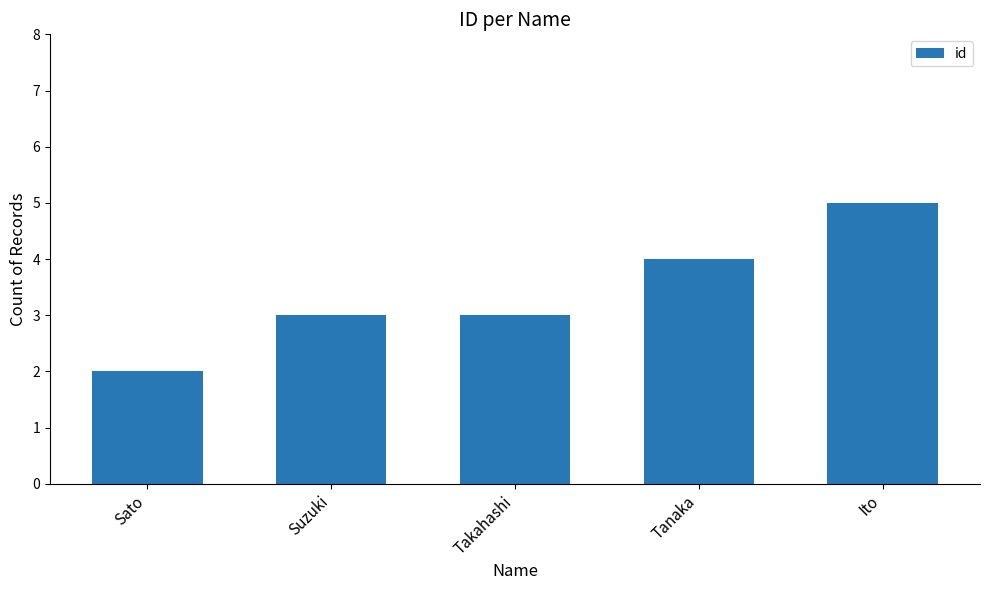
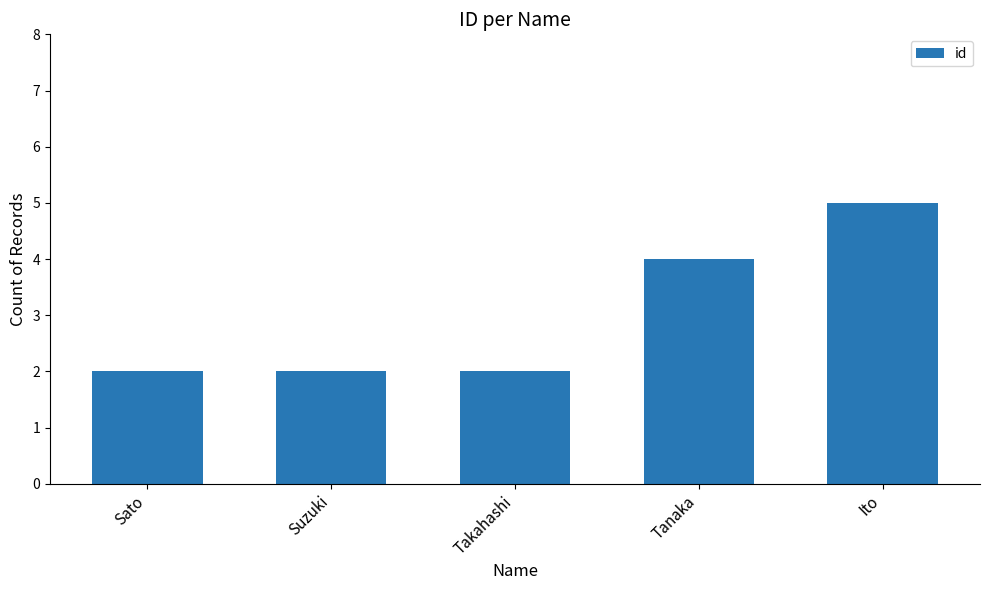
  {
    "Sato": 2,
-   "Suzuki": 3,
-   "Takahashi": 3,
+   "Suzuki": 2,
+   "Takahashi": 2,
    "Tanaka": 4,
    "Ito": 5
  }
